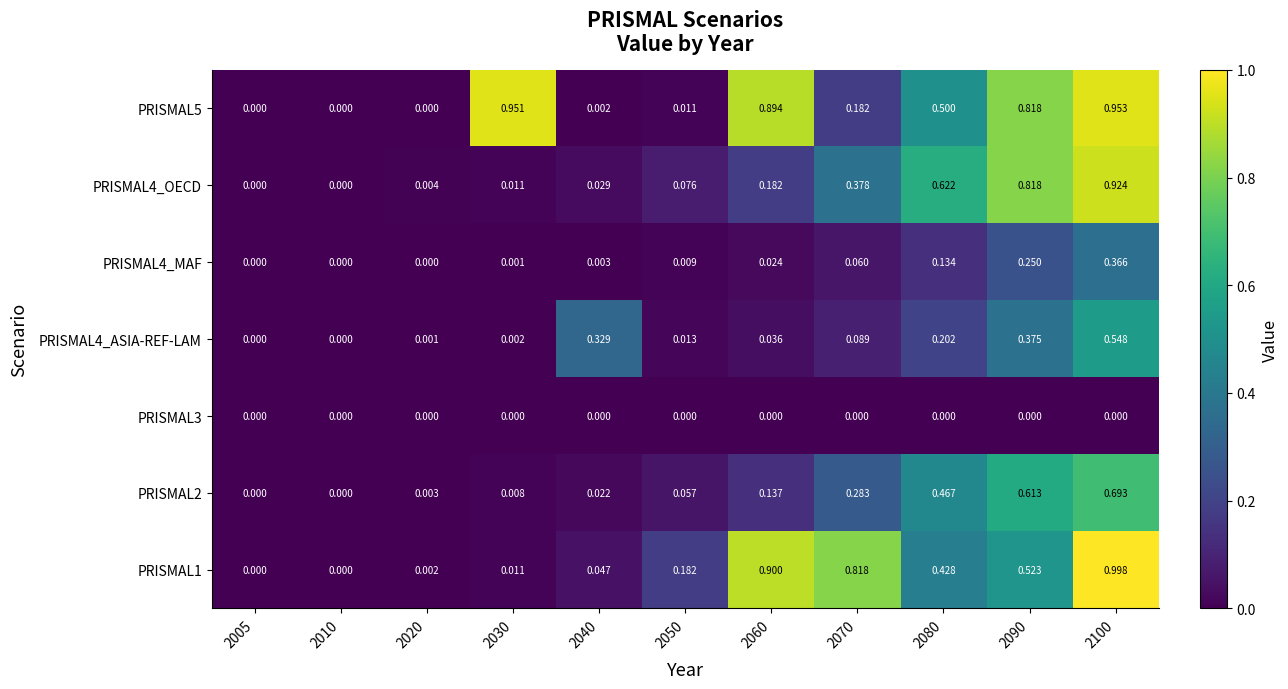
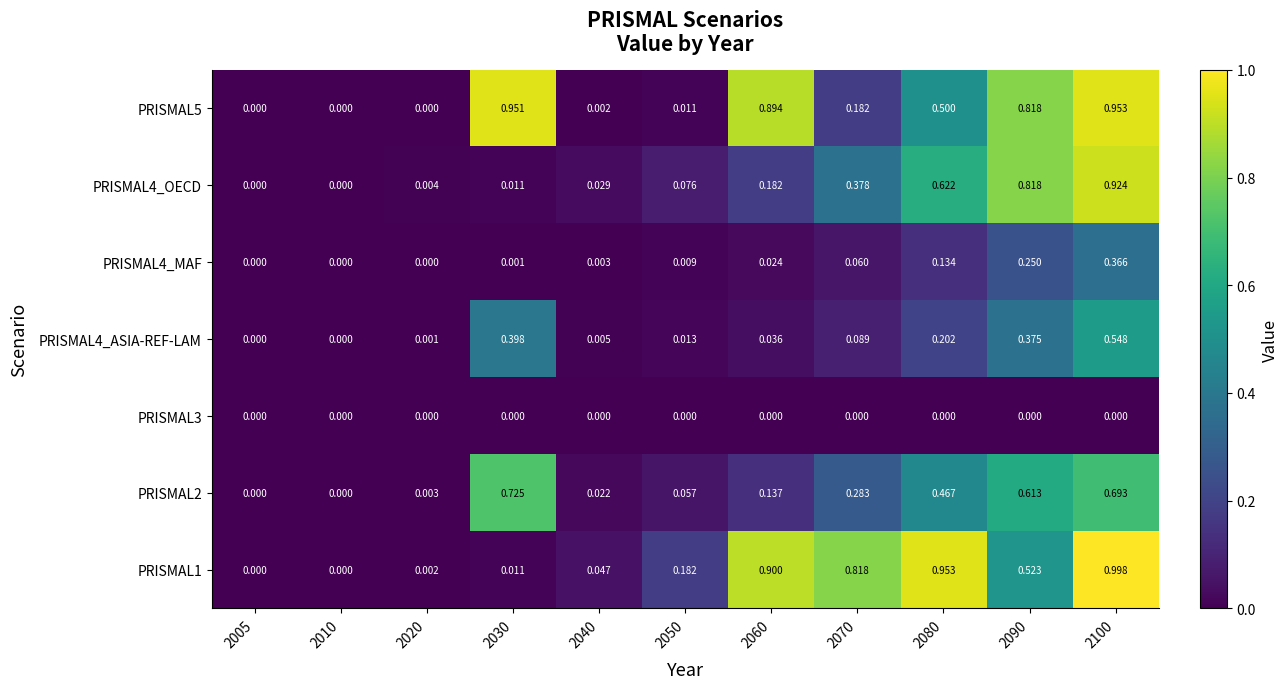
  {
    "PRISMAL5": {
      "2005": 0.000,
      "2010": 0.000,
      "2020": 0.000,
      "2030": 0.951,
      "2040": 0.002,
      "2050": 0.011,
      "2060": 0.894,
      "2070": 0.182,
      "2080": 0.500,
      "2090": 0.818,
      "2100": 0.953
    },
    "PRISMAL4_OECD": {
      "2005": 0.000,
      "2010": 0.000,
      "2020": 0.004,
      "2030": 0.011,
      "2040": 0.029,
      "2050": 0.076,
      "2060": 0.182,
      "2070": 0.378,
      "2080": 0.622,
      "2090": 0.818,
      "2100": 0.924
    },
    "PRISMAL4_MAF": {
      "2005": 0.000,
      "2010": 0.000,
      "2020": 0.000,
      "2030": 0.001,
      "2040": 0.003,
      "2050": 0.009,
      "2060": 0.024,
      "2070": 0.060,
      "2080": 0.134,
      "2090": 0.250,
      "2100": 0.366
    },
    "PRISMAL4_ASIA-REF-LAM": {
      "2005": 0.000,
      "2010": 0.000,
      "2020": 0.001,
-     "2030": 0.002,
-     "2040": 0.329,
+     "2030": 0.398,
+     "2040": 0.005,
      "2050": 0.013,
      "2060": 0.036,
      "2070": 0.089,
      "2080": 0.202,
      "2090": 0.375,
      "2100": 0.548
    },
    "PRISMAL3": {
      "2005": 0.000,
      "2010": 0.000,
      "2020": 0.000,
      "2030": 0.000,
      "2040": 0.000,
      "2050": 0.000,
      "2060": 0.000,
      "2070": 0.000,
      "2080": 0.000,
      "2090": 0.000,
      "2100": 0.000
    },
    "PRISMAL2": {
      "2005": 0.000,
      "2010": 0.000,
      "2020": 0.003,
-     "2030": 0.008,
+     "2030": 0.725,
      "2040": 0.022,
      "2050": 0.057,
      "2060": 0.137,
      "2070": 0.283,
      "2080": 0.467,
      "2090": 0.613,
      "2100": 0.693
    },
    "PRISMAL1": {
      "2005": 0.000,
      "2010": 0.000,
      "2020": 0.002,
      "2030": 0.011,
      "2040": 0.047,
      "2050": 0.182,
      "2060": 0.900,
      "2070": 0.818,
-     "2080": 0.428,
+     "2080": 0.953,
      "2090": 0.523,
      "2100": 0.998
    }
  }
